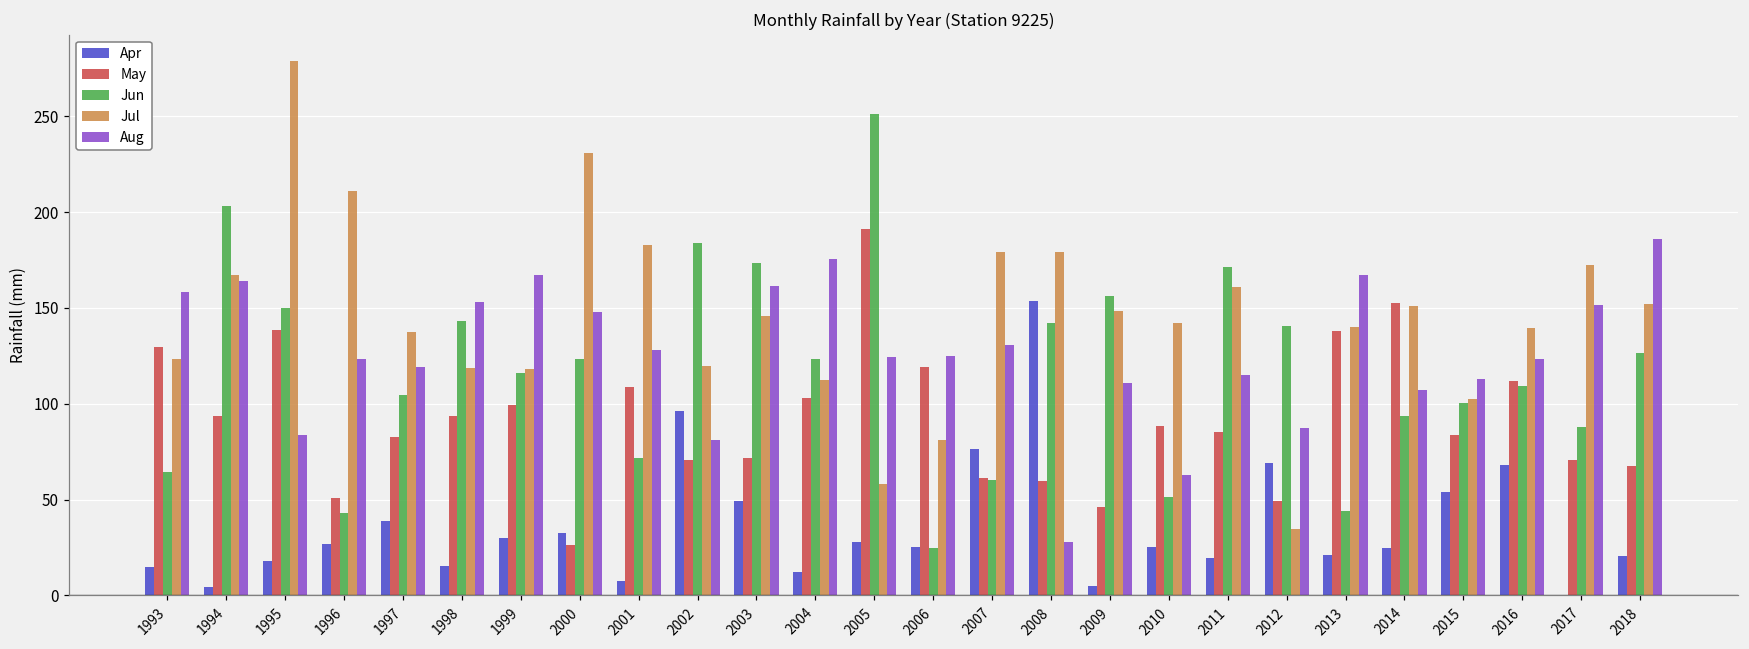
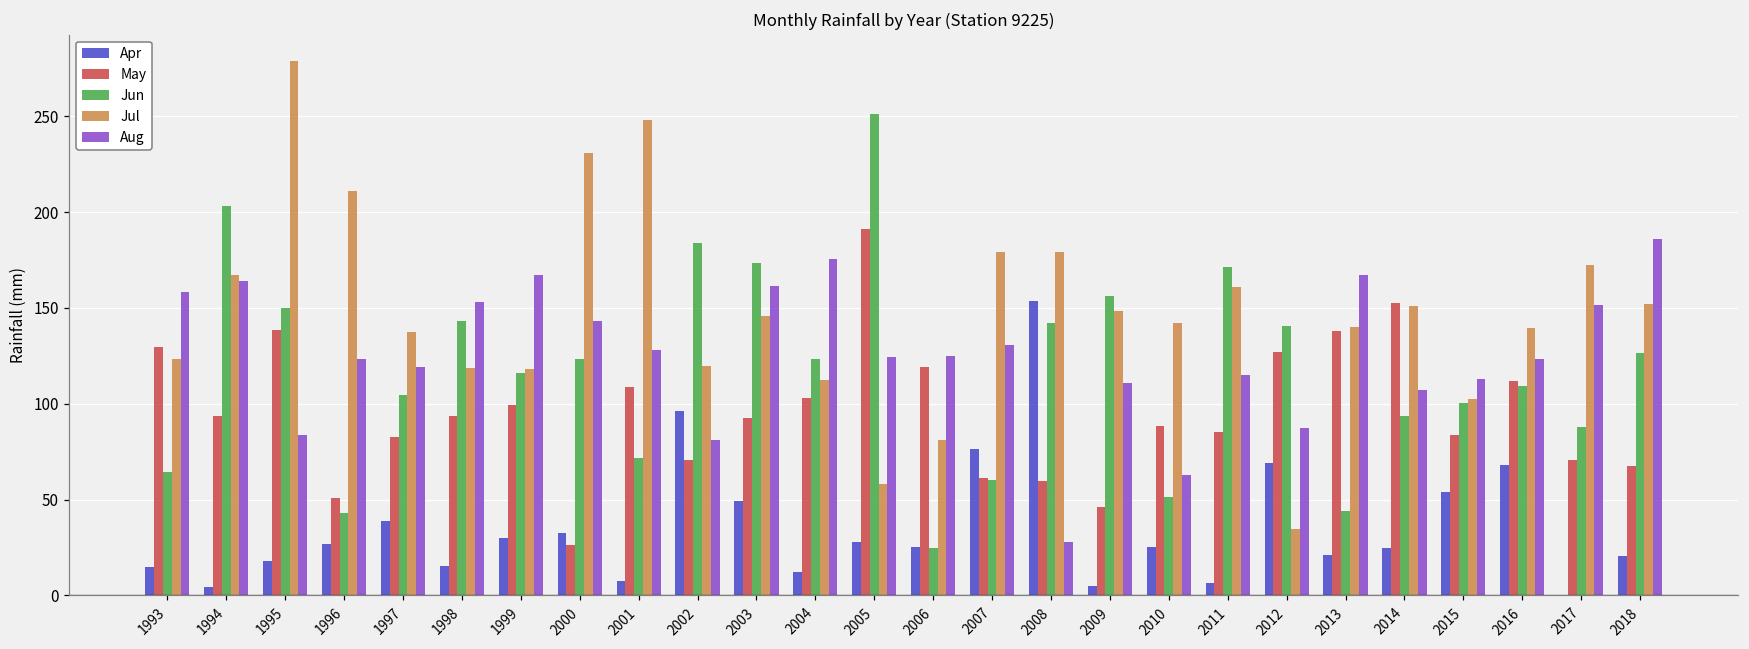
  {
    "Apr": {
      "1993": 15,
      "1994": 4,
      "1995": 18,
      "1996": 27,
      "1997": 39,
      "1998": 15,
      "1999": 30,
      "2000": 33,
      "2001": 7,
      "2002": 96,
      "2003": 49,
      "2004": 12,
      "2005": 28,
      "2006": 25,
      "2007": 76,
      "2008": 154,
      "2009": 5,
      "2010": 25,
-     "2011": 19,
+     "2011": 6,
      "2012": 69,
      "2013": 21,
      "2014": 25,
      "2015": 54,
      "2016": 68,
      "2017": 0,
      "2018": 21
    },
    "May": {
      "1993": 130,
      "1994": 93,
      "1995": 139,
      "1996": 51,
      "1997": 83,
      "1998": 93,
      "1999": 100,
      "2000": 26,
      "2001": 109,
      "2002": 70,
-     "2003": 72,
+     "2003": 93,
      "2004": 103,
      "2005": 191,
      "2006": 119,
      "2007": 61,
      "2008": 60,
      "2009": 46,
      "2010": 89,
      "2011": 85,
-     "2012": 49,
+     "2012": 127,
      "2013": 138,
      "2014": 153,
      "2015": 84,
      "2016": 112,
      "2017": 71,
      "2018": 67
    },
    "Jun": {
      "1993": 64,
      "1994": 203,
      "1995": 150,
      "1996": 43,
      "1997": 105,
      "1998": 143,
      "1999": 116,
      "2000": 123,
      "2001": 72,
      "2002": 184,
      "2003": 173,
      "2004": 123,
      "2005": 251,
      "2006": 25,
      "2007": 60,
      "2008": 142,
      "2009": 156,
      "2010": 51,
      "2011": 171,
      "2012": 141,
      "2013": 44,
      "2014": 94,
      "2015": 100,
      "2016": 109,
      "2017": 88,
      "2018": 126
    },
    "Jul": {
      "1993": 123,
      "1994": 167,
      "1995": 279,
      "1996": 211,
      "1997": 138,
      "1998": 119,
      "1999": 118,
      "2000": 231,
-     "2001": 183,
+     "2001": 248,
      "2002": 120,
      "2003": 146,
      "2004": 113,
      "2005": 58,
      "2006": 81,
      "2007": 179,
      "2008": 179,
      "2009": 149,
      "2010": 142,
      "2011": 161,
      "2012": 35,
      "2013": 140,
      "2014": 151,
      "2015": 102,
      "2016": 140,
      "2017": 173,
      "2018": 152
    },
    "Aug": {
      "1993": 158,
      "1994": 164,
      "1995": 84,
      "1996": 124,
      "1997": 119,
      "1998": 153,
      "1999": 167,
-     "2000": 148,
+     "2000": 143,
      "2001": 128,
      "2002": 81,
      "2003": 161,
      "2004": 176,
      "2005": 125,
      "2006": 125,
      "2007": 131,
      "2008": 28,
      "2009": 111,
      "2010": 63,
      "2011": 115,
      "2012": 87,
      "2013": 167,
      "2014": 107,
      "2015": 113,
      "2016": 123,
      "2017": 152,
      "2018": 186
    }
  }
